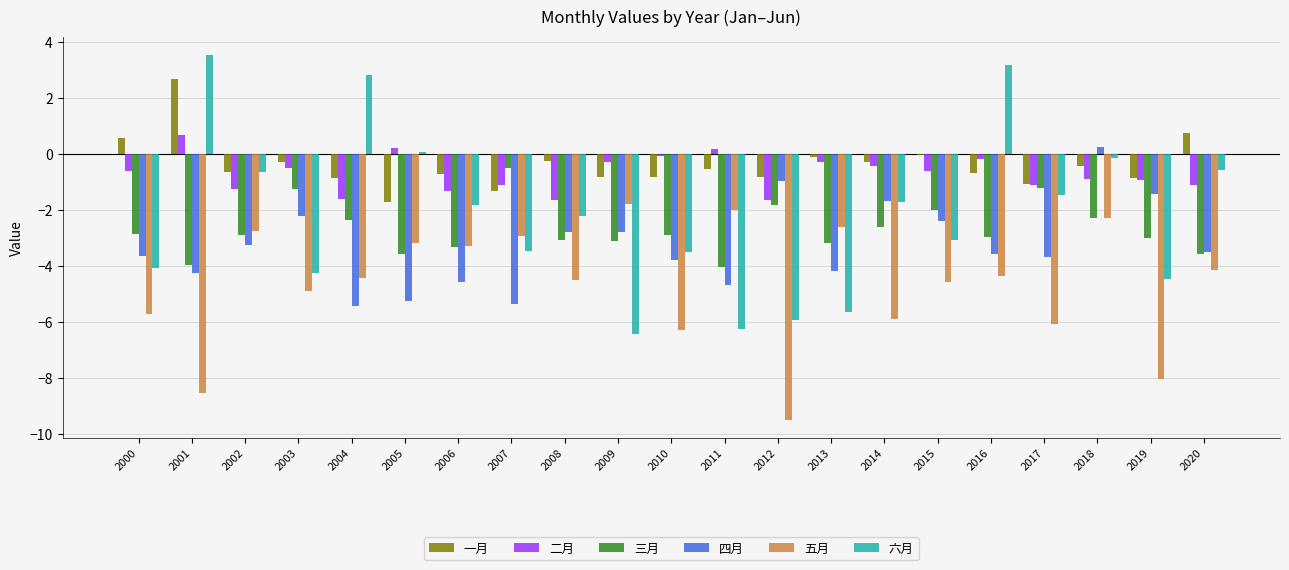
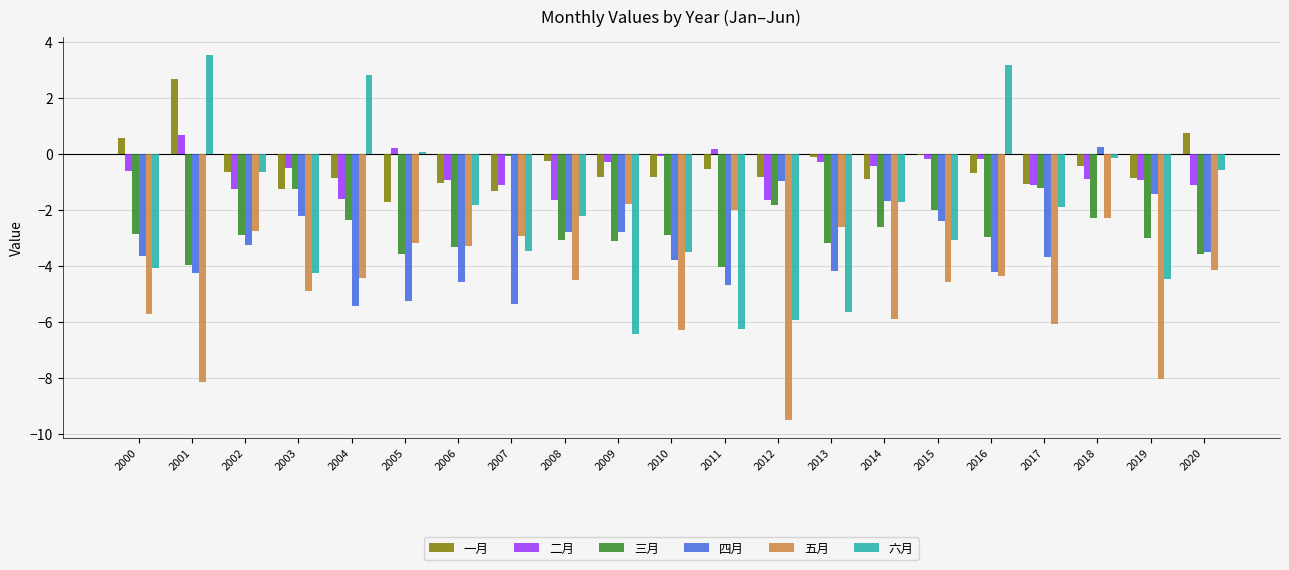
  {
    "一月": {
      "2000": 0.6,
      "2001": 2.7,
      "2002": -0.6,
-     "2003": -0.3,
+     "2003": -1.3,
      "2004": -0.9,
      "2005": -1.7,
-     "2006": -0.7,
+     "2006": -1.0,
      "2007": -1.3,
      "2008": -0.3,
      "2009": -0.8,
      "2010": -0.8,
      "2011": -0.5,
      "2012": -0.8,
      "2013": -0.1,
-     "2014": -0.3,
+     "2014": -0.9,
      "2016": -0.7,
      "2017": -1.1,
      "2018": -0.4,
      "2019": -0.9,
      "2020": 0.7
    },
    "二月": {
      "2000": -0.6,
      "2001": 0.7,
      "2002": -1.3,
      "2003": -0.5,
      "2004": -1.6,
      "2005": 0.2,
-     "2006": -1.3,
+     "2006": -0.9,
      "2007": -1.1,
      "2008": -1.6,
      "2009": -0.3,
      "2011": 0.2,
      "2012": -1.6,
      "2013": -0.3,
      "2014": -0.4,
-     "2015": -0.6,
+     "2015": -0.2,
      "2016": -0.2,
      "2017": -1.1,
      "2018": -0.9,
      "2019": -0.9,
      "2020": -1.1
    },
    "三月": {
      "2000": -2.9,
      "2001": -4.0,
      "2002": -2.9,
      "2003": -1.3,
      "2004": -2.4,
      "2005": -3.6,
      "2006": -3.3,
-     "2007": -0.5,
+     "2007": -0.1,
      "2008": -3.1,
      "2009": -3.1,
      "2010": -2.9,
      "2011": -4.0,
      "2012": -1.8,
      "2013": -3.2,
      "2014": -2.6,
      "2015": -2.0,
      "2016": -3.0,
      "2017": -1.2,
      "2018": -2.3,
      "2019": -3.0,
      "2020": -3.6
    },
    "四月": {
      "2000": -3.6,
      "2001": -4.3,
      "2002": -3.2,
      "2003": -2.2,
      "2004": -5.4,
      "2005": -5.3,
      "2006": -4.6,
      "2007": -5.4,
      "2008": -2.8,
      "2009": -2.8,
      "2010": -3.8,
      "2011": -4.7,
      "2012": -1.0,
      "2013": -4.2,
      "2014": -1.7,
      "2015": -2.4,
-     "2016": -3.6,
+     "2016": -4.2,
      "2017": -3.7,
      "2018": 0.3,
      "2019": -1.4,
      "2020": -3.5
    },
    "五月": {
      "2000": -5.7,
-     "2001": -8.5,
+     "2001": -8.1,
      "2002": -2.7,
      "2003": -4.9,
      "2004": -4.4,
      "2005": -3.2,
      "2006": -3.3,
      "2007": -2.9,
      "2008": -4.5,
      "2009": -1.8,
      "2010": -6.3,
      "2011": -2.0,
      "2012": -9.5,
      "2013": -2.6,
      "2014": -5.9,
      "2015": -4.6,
      "2016": -4.4,
      "2017": -6.1,
      "2018": -2.3,
      "2019": -8.0,
      "2020": -4.1
    },
    "六月": {
      "2000": -4.1,
      "2001": 3.5,
      "2002": -0.7,
      "2003": -4.2,
      "2004": 2.8,
      "2006": -1.8,
      "2007": -3.5,
      "2008": -2.2,
      "2009": -6.4,
      "2010": -3.5,
      "2011": -6.2,
      "2012": -5.9,
      "2013": -5.6,
      "2014": -1.7,
      "2015": -3.1,
      "2016": 3.2,
-     "2017": -1.5,
+     "2017": -1.9,
      "2018": -0.2,
      "2019": -4.5,
      "2020": -0.6
    }
  }
